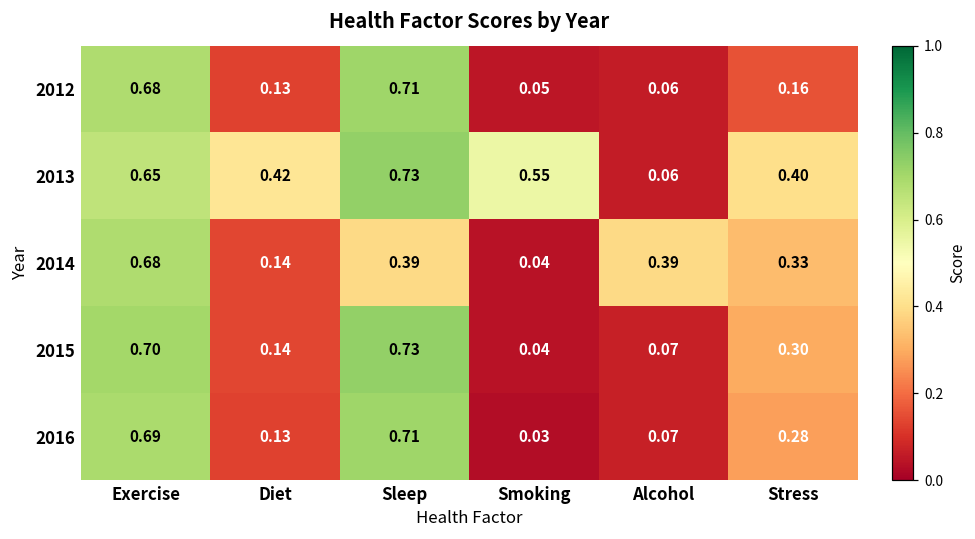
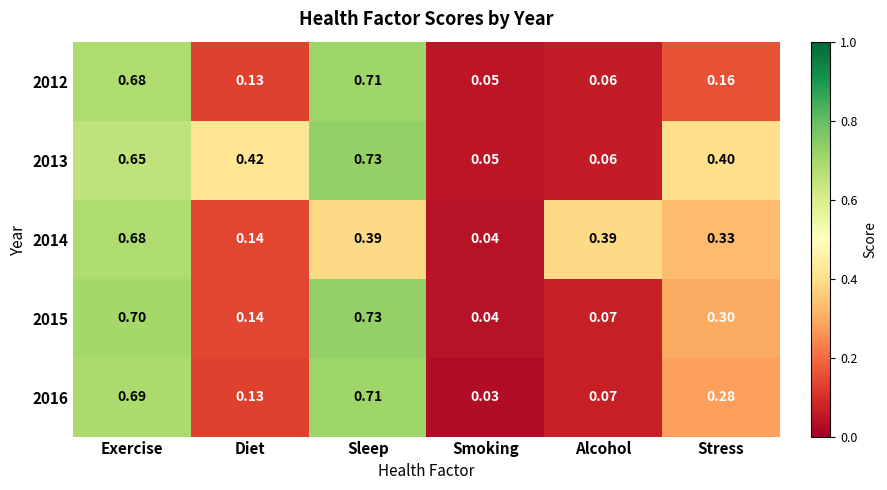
  {
    "2012": {
      "Exercise": 0.68,
      "Diet": 0.13,
      "Sleep": 0.71,
      "Smoking": 0.05,
      "Alcohol": 0.06,
      "Stress": 0.16
    },
    "2013": {
      "Exercise": 0.65,
      "Diet": 0.42,
      "Sleep": 0.73,
-     "Smoking": 0.55,
+     "Smoking": 0.05,
      "Alcohol": 0.06,
      "Stress": 0.40
    },
    "2014": {
      "Exercise": 0.68,
      "Diet": 0.14,
      "Sleep": 0.39,
      "Smoking": 0.04,
      "Alcohol": 0.39,
      "Stress": 0.33
    },
    "2015": {
      "Exercise": 0.70,
      "Diet": 0.14,
      "Sleep": 0.73,
      "Smoking": 0.04,
      "Alcohol": 0.07,
      "Stress": 0.30
    },
    "2016": {
      "Exercise": 0.69,
      "Diet": 0.13,
      "Sleep": 0.71,
      "Smoking": 0.03,
      "Alcohol": 0.07,
      "Stress": 0.28
    }
  }
